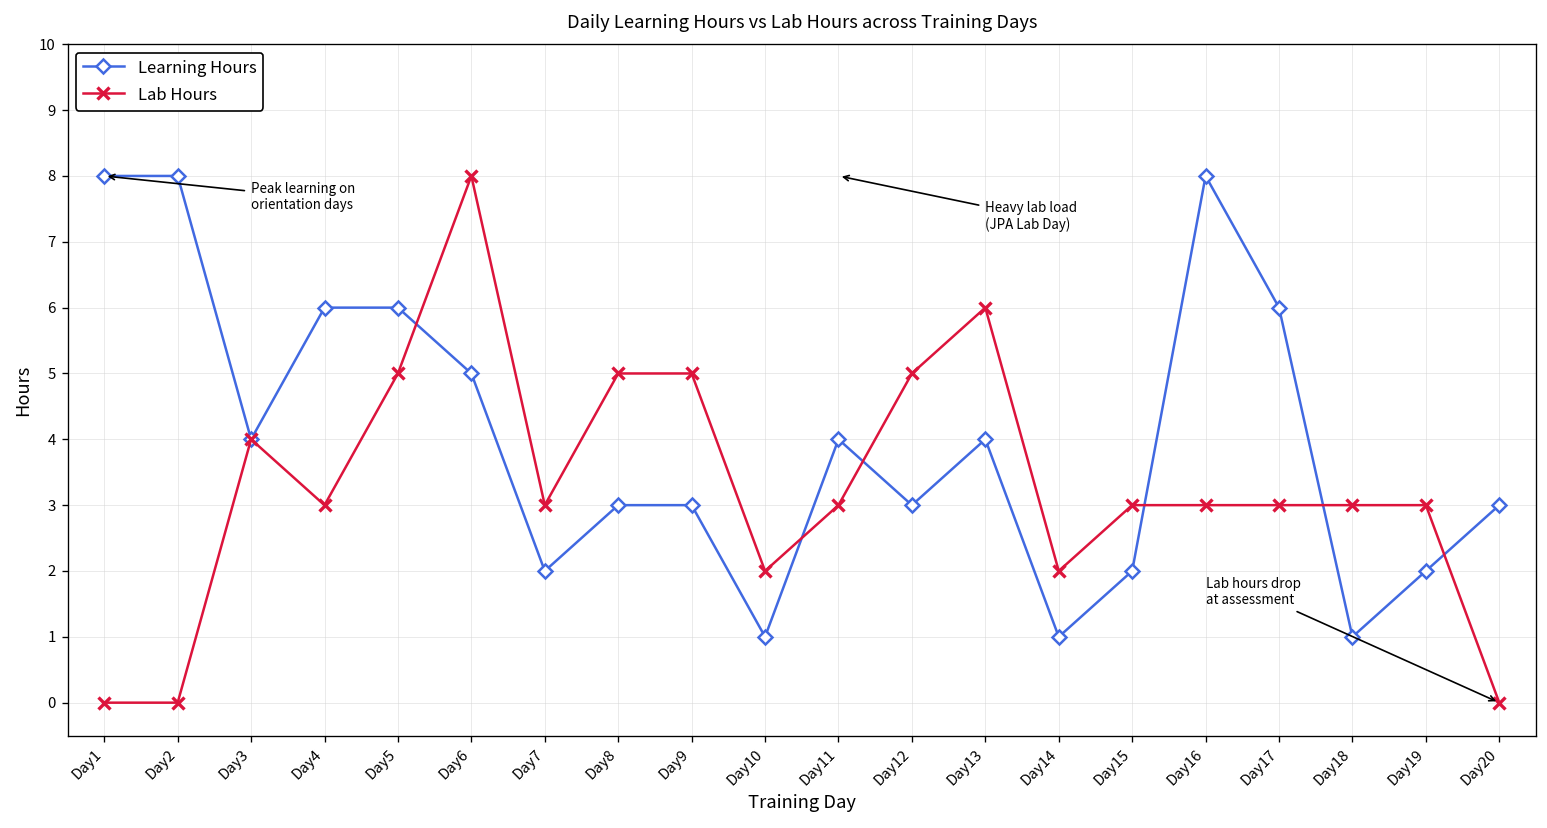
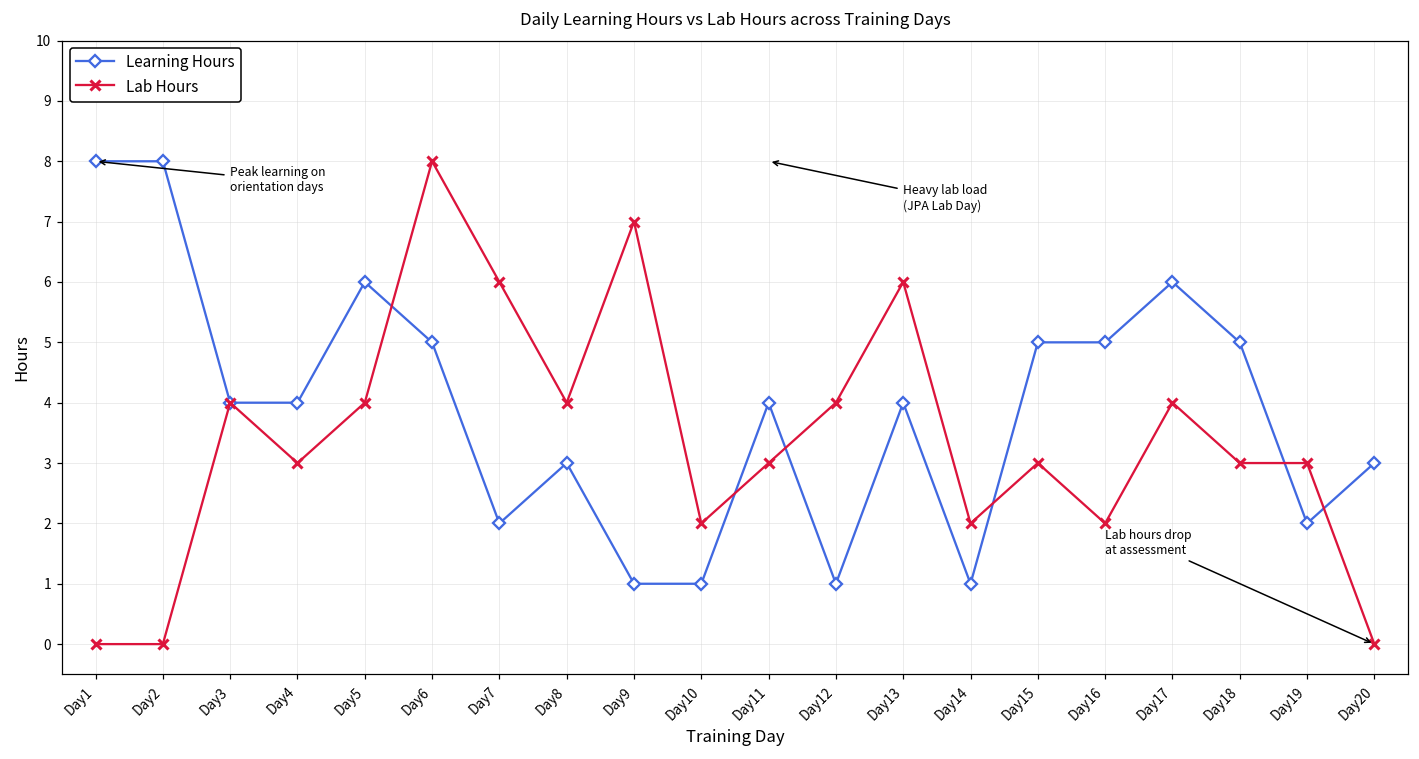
  {
    "Learning Hours": {
      "Day1": 8,
      "Day2": 8,
-     "Day4": 6,
+     "Day4": 4,
      "Day5": 6,
      "Day6": 5,
      "Day7": 2,
      "Day8": 3,
-     "Day9": 3,
+     "Day9": 1,
      "Day10": 1,
      "Day11": 4,
-     "Day12": 3,
+     "Day12": 1,
      "Day13": 4,
      "Day14": 1,
-     "Day15": 2,
-     "Day16": 8,
+     "Day15": 5,
+     "Day16": 5,
      "Day17": 6,
-     "Day18": 1,
+     "Day18": 5,
      "Day19": 2,
      "Day20": 3
    },
    "Lab Hours": {
      "Day1": 0,
      "Day2": 0,
      "Day4": 3,
-     "Day5": 5,
+     "Day5": 4,
      "Day6": 8,
-     "Day7": 3,
-     "Day8": 5,
-     "Day9": 5,
+     "Day7": 6,
+     "Day8": 4,
+     "Day9": 7,
      "Day10": 2,
      "Day11": 3,
-     "Day12": 5,
+     "Day12": 4,
      "Day13": 6,
      "Day14": 2,
      "Day15": 3,
-     "Day16": 3,
-     "Day17": 3,
+     "Day16": 2,
+     "Day17": 4,
      "Day18": 3,
      "Day19": 3,
      "Day20": 0
    }
  }
